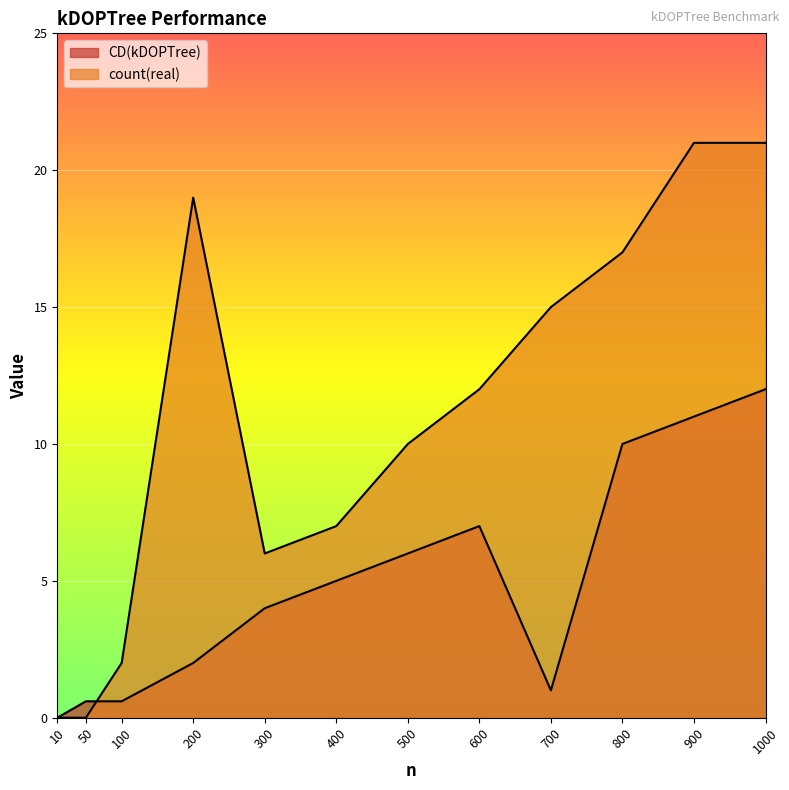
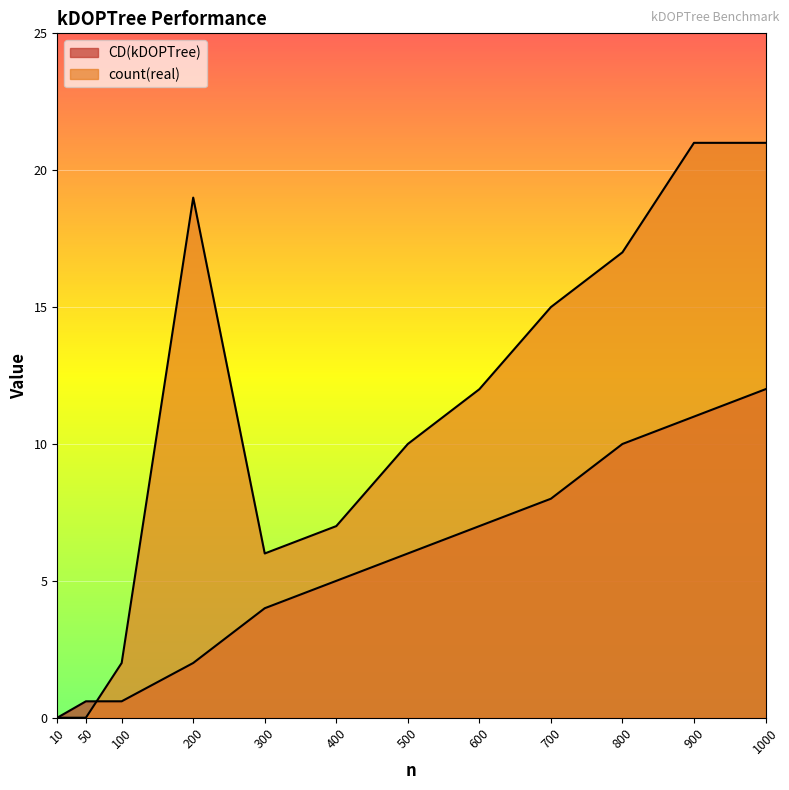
  {
    "CD(kDOPTree)": {
      "50": 0.6,
      "100": 0.6,
      "200": 2,
      "300": 4,
      "400": 5,
      "500": 6,
      "600": 7,
-     "700": 1,
+     "700": 8,
      "800": 10,
      "900": 11,
      "1000": 12
    },
    "count(real)": {
      "50": 0,
      "100": 2,
      "200": 19,
      "300": 6,
      "400": 7,
      "500": 10,
      "600": 12,
      "700": 15,
      "800": 17,
      "900": 21,
      "1000": 21
    }
  }
